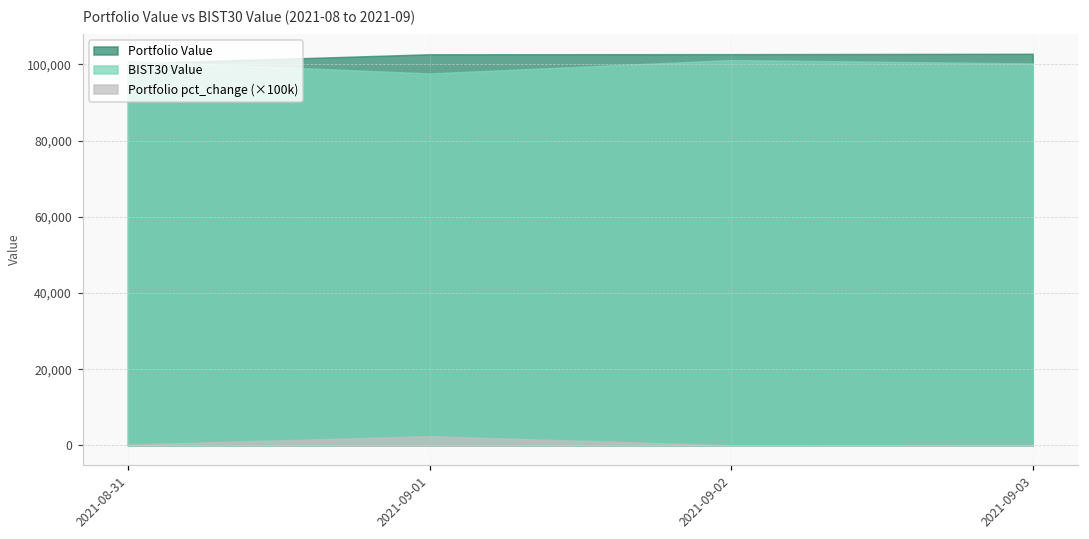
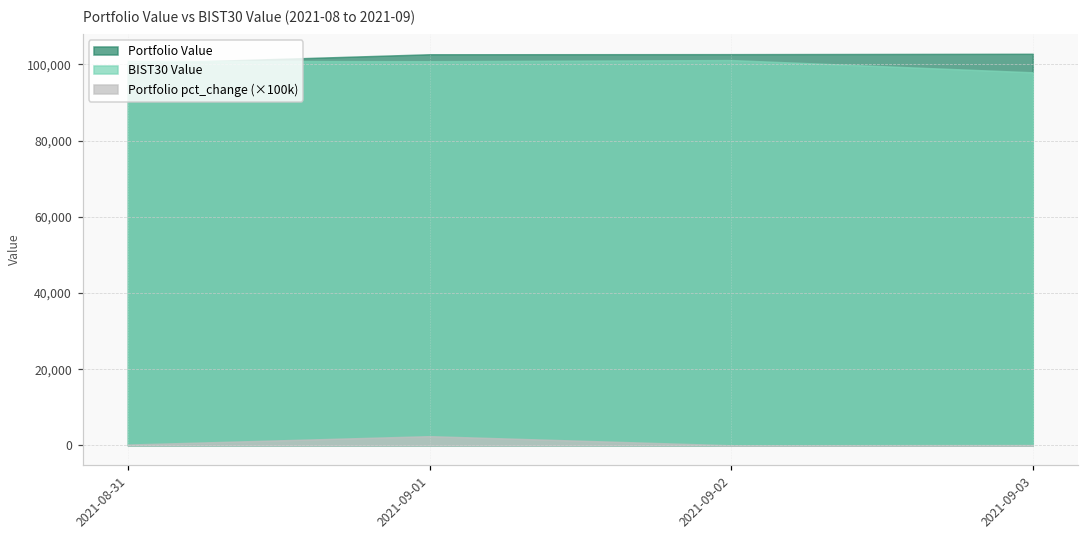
  {
    "Portfolio Value": {
      "2021-09-01": "103,000",
      "2021-09-02": "103,000",
      "2021-09-03": "103,000"
    },
    "BIST30 Value": {
-     "2021-09-01": "98,000",
+     "2021-09-01": "101,000",
      "2021-09-02": "101,000",
-     "2021-09-03": "100,000"
+     "2021-09-03": "98,000"
    },
    "Portfolio pct_change (×100k)": {
      "2021-09-01": "2,000"
    }
  }
